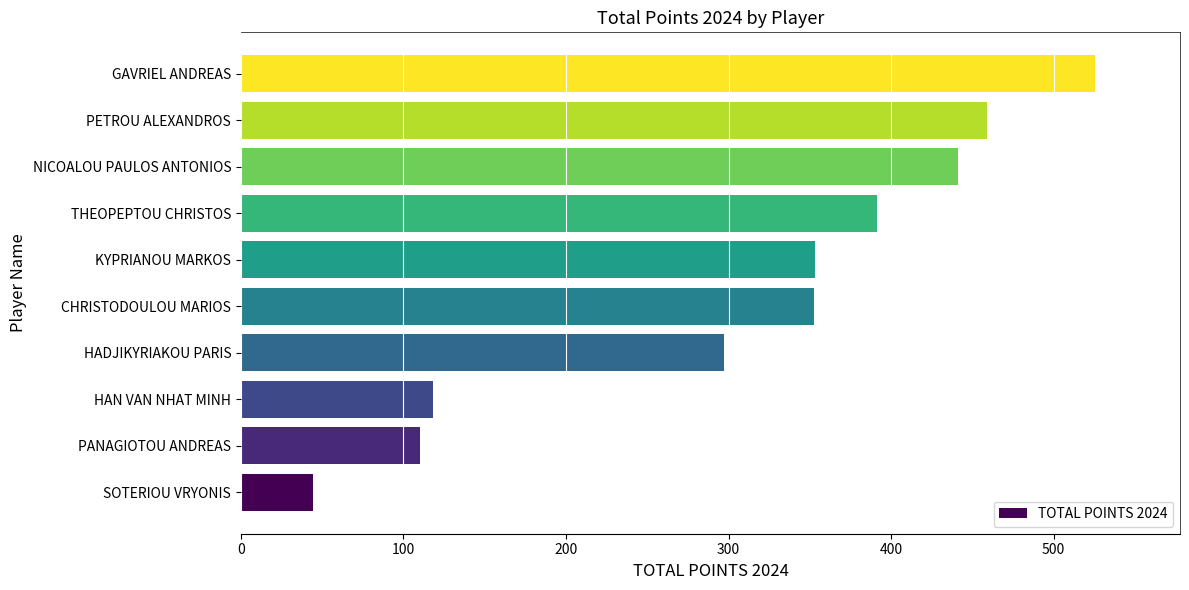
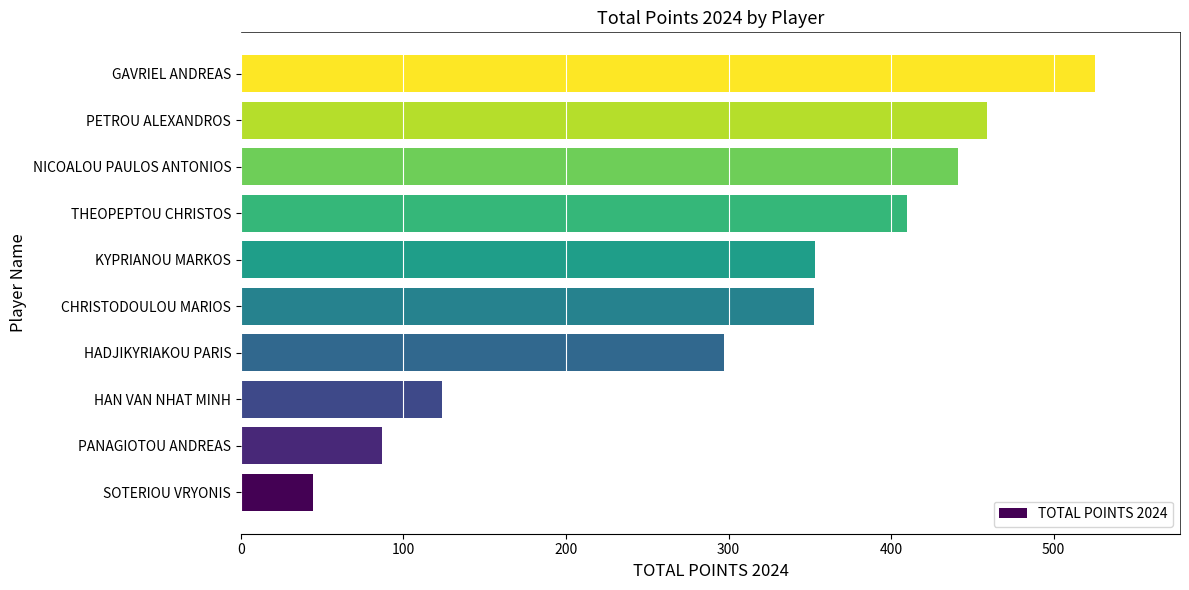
  {
    "GAVRIEL ANDREAS": 525,
    "PETROU ALEXANDROS": 459,
    "NICOALOU PAULOS ANTONIOS": 441,
-   "THEOPEPTOU CHRISTOS": 391,
+   "THEOPEPTOU CHRISTOS": 410,
    "KYPRIANOU MARKOS": 353,
    "CHRISTODOULOU MARIOS": 353,
    "HADJIKYRIAKOU PARIS": 297,
-   "HAN VAN NHAT MINH": 118,
-   "PANAGIOTOU ANDREAS": 110,
+   "HAN VAN NHAT MINH": 124,
+   "PANAGIOTOU ANDREAS": 87,
    "SOTERIOU VRYONIS": 45
  }
